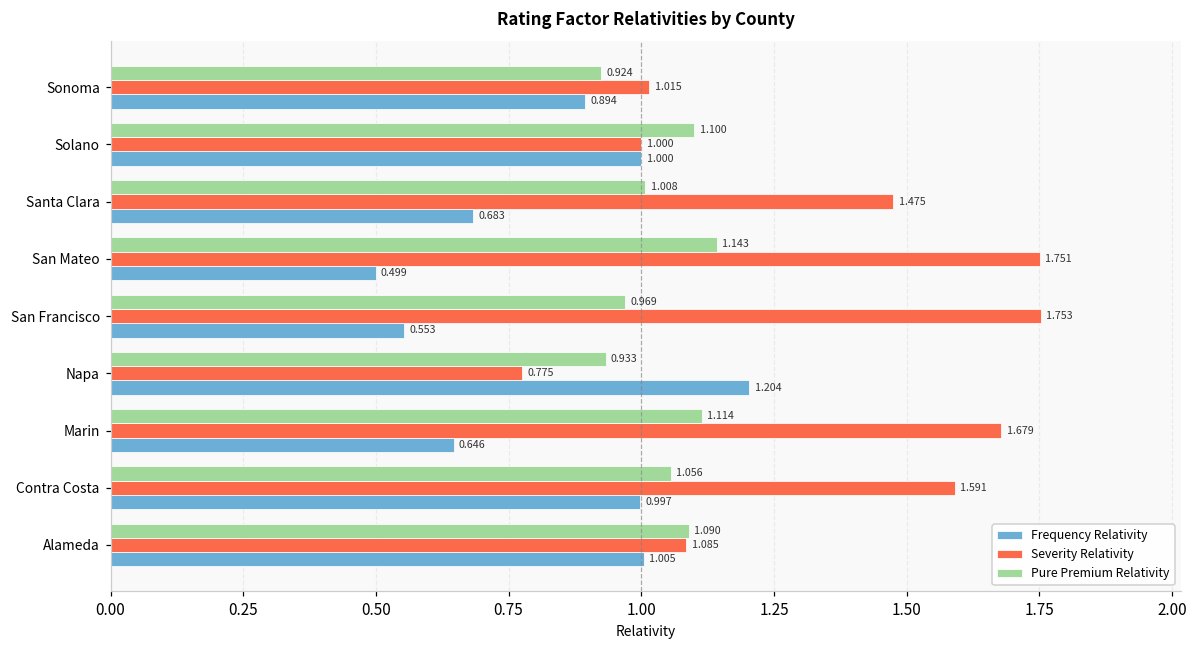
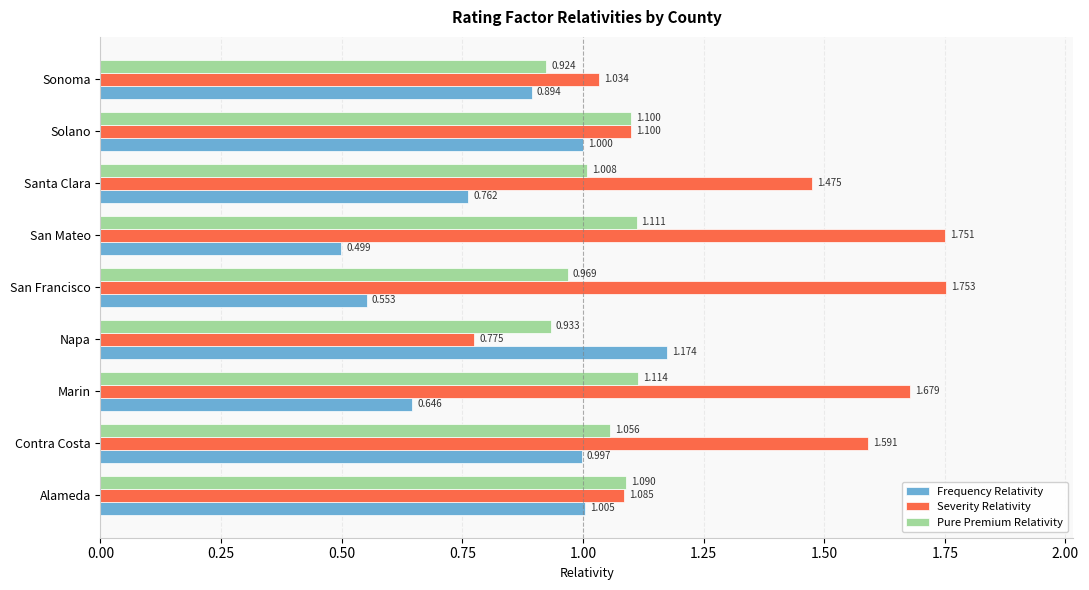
  {
    "Frequency Relativity": {
      "Sonoma": 0.894,
      "Solano": 1.000,
-     "Santa Clara": 0.683,
+     "Santa Clara": 0.762,
      "San Mateo": 0.499,
      "San Francisco": 0.553,
-     "Napa": 1.204,
+     "Napa": 1.174,
      "Marin": 0.646,
      "Contra Costa": 0.997,
      "Alameda": 1.005
    },
    "Severity Relativity": {
-     "Sonoma": 1.015,
-     "Solano": 1.000,
+     "Sonoma": 1.034,
+     "Solano": 1.100,
      "Santa Clara": 1.475,
      "San Mateo": 1.751,
      "San Francisco": 1.753,
      "Napa": 0.775,
      "Marin": 1.679,
      "Contra Costa": 1.591,
      "Alameda": 1.085
    },
    "Pure Premium Relativity": {
      "Sonoma": 0.924,
      "Solano": 1.100,
      "Santa Clara": 1.008,
-     "San Mateo": 1.143,
+     "San Mateo": 1.111,
      "San Francisco": 0.969,
      "Napa": 0.933,
      "Marin": 1.114,
      "Contra Costa": 1.056,
      "Alameda": 1.090
    }
  }
